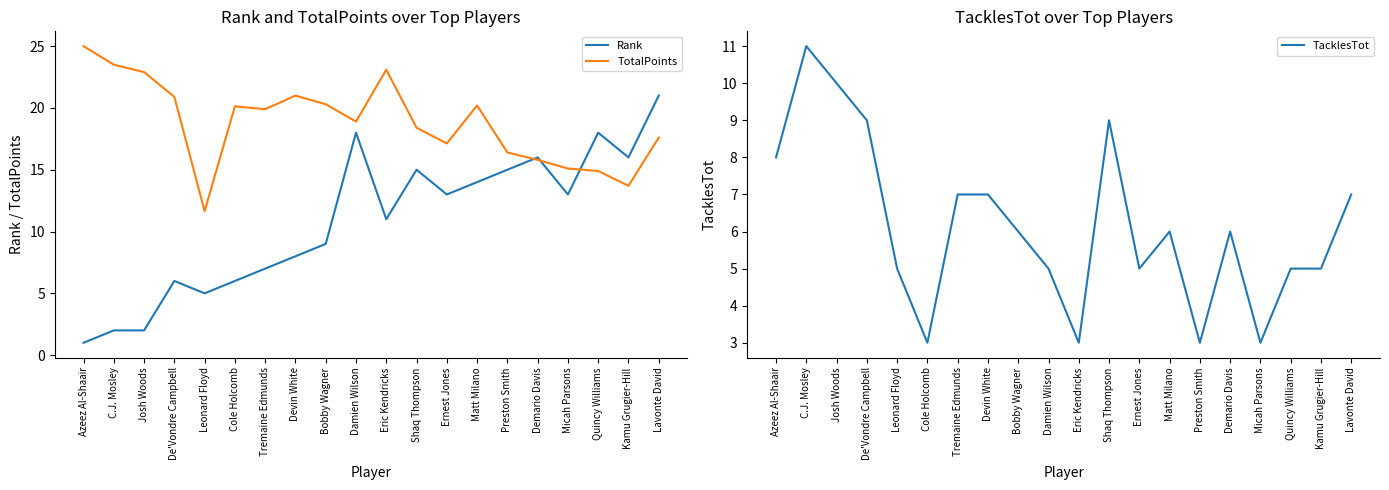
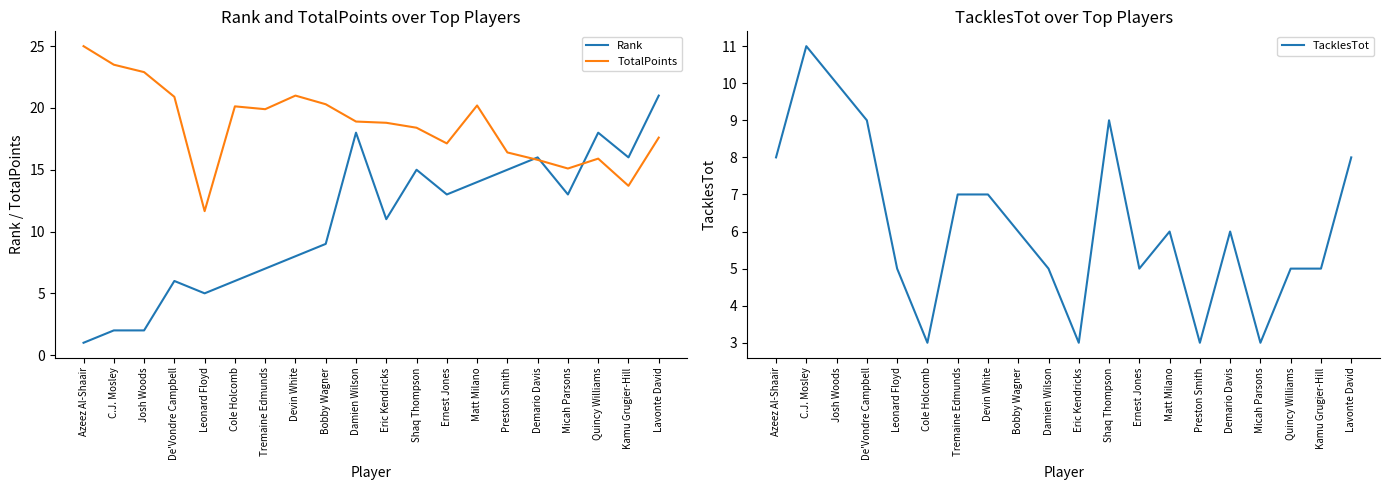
  {
    "Rank and TotalPoints over Top Players": {
      "Rank": {
        "Azeez Al-Shaair": 1.0,
        "C.J. Mosley": 2.0,
        "Josh Woods": 2.0,
        "De'Vondre Campbell": 6.0,
        "Leonard Floyd": 5.0,
        "Cole Holcomb": 6.0,
        "Tremaine Edmunds": 7.0,
        "Devin White": 8.0,
        "Bobby Wagner": 9.0,
        "Damien Wilson": 18.0,
        "Eric Kendricks": 11.0,
        "Shaq Thompson": 15.0,
        "Ernest Jones": 13.0,
        "Matt Milano": 14.0,
        "Preston Smith": 15.0,
        "Micah Parsons": 13.0,
        "Quincy Williams": 18.0,
        "Kamu Grugier-Hill": 16.0,
        "Lavonte David": 21.0
      },
      "TotalPoints": {
        "Azeez Al-Shaair": 25.0,
        "C.J. Mosley": 23.5,
        "Josh Woods": 22.9,
        "De'Vondre Campbell": 20.9,
        "Leonard Floyd": 11.7,
        "Cole Holcomb": 20.1,
        "Tremaine Edmunds": 19.9,
        "Devin White": 21.0,
        "Bobby Wagner": 20.3,
        "Damien Wilson": 18.9,
-       "Eric Kendricks": 23.1,
+       "Eric Kendricks": 18.8,
        "Shaq Thompson": 18.4,
        "Ernest Jones": 17.1,
        "Matt Milano": 20.2,
        "Preston Smith": 16.4,
        "Micah Parsons": 15.1,
-       "Quincy Williams": 14.9,
+       "Quincy Williams": 15.9,
        "Kamu Grugier-Hill": 13.7,
        "Lavonte David": 17.6
      }
    },
    "TacklesTot over Top Players": {
      "Azeez Al-Shaair": 8,
      "C.J. Mosley": 11,
      "Josh Woods": 10,
      "De'Vondre Campbell": 9,
      "Leonard Floyd": 5,
      "Cole Holcomb": 3,
      "Tremaine Edmunds": 7,
      "Devin White": 7,
      "Bobby Wagner": 6,
      "Damien Wilson": 5,
      "Eric Kendricks": 3,
      "Shaq Thompson": 9,
      "Ernest Jones": 5,
      "Matt Milano": 6,
      "Preston Smith": 3,
      "Demario Davis": 6,
      "Micah Parsons": 3,
      "Quincy Williams": 5,
      "Kamu Grugier-Hill": 5,
-     "Lavonte David": 7
+     "Lavonte David": 8
    }
  }
